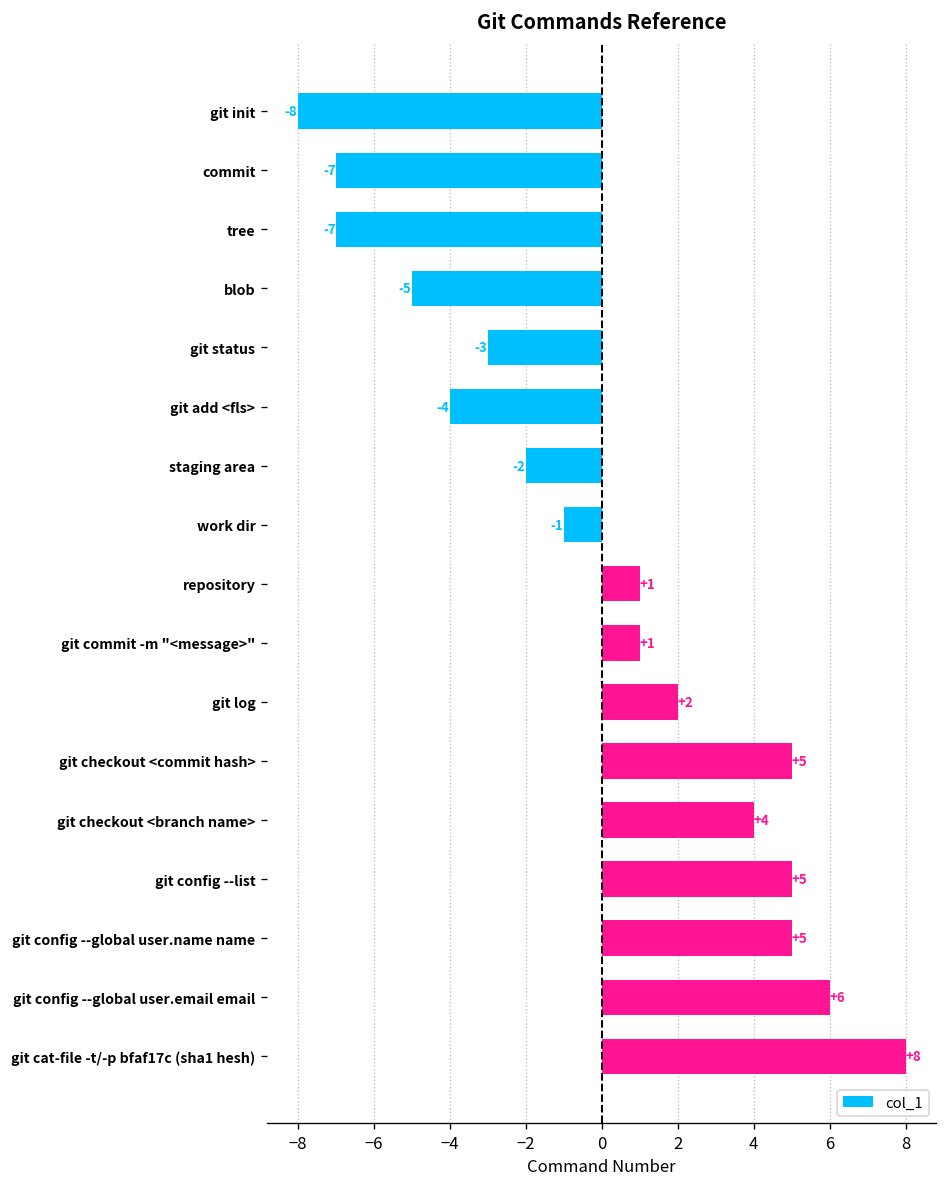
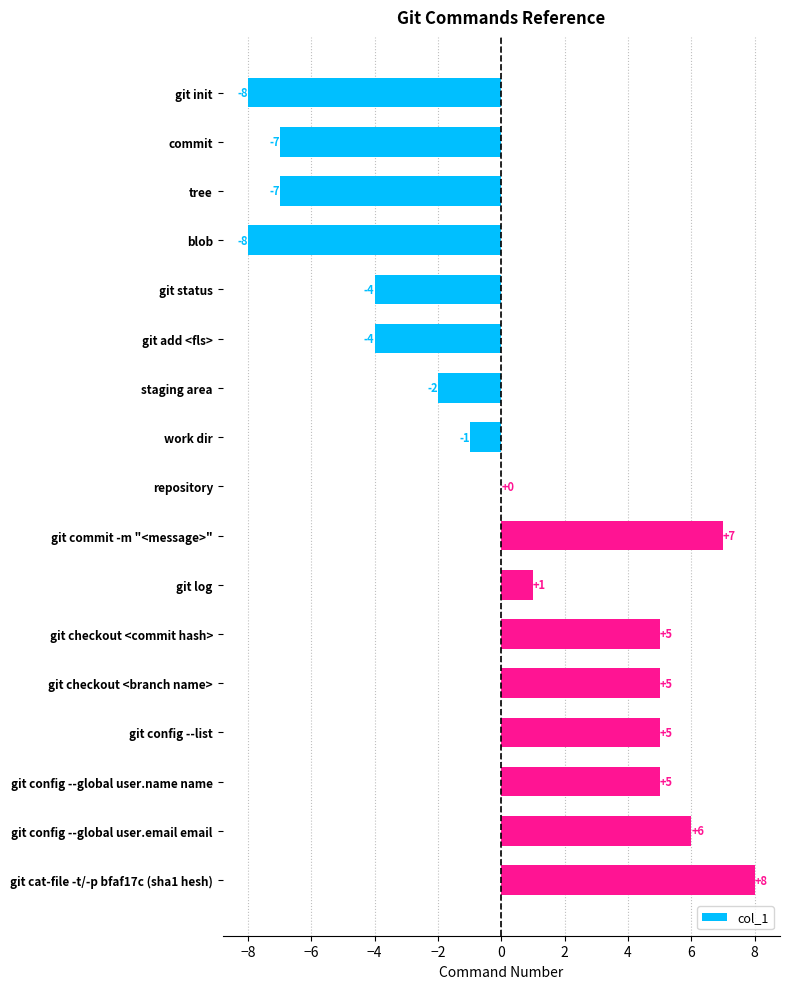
  {
    "git init": "-8",
    "commit": "-7",
    "tree": "-7",
-   "blob": "-5",
-   "git status": "-3",
+   "blob": "-8",
+   "git status": "-4",
    "git add <fls>": "-4",
    "staging area": "-2",
    "work dir": "-1",
-   "repository": "+1",
-   "git commit -m \"<message>\"": "+1",
-   "git log": "+2",
+   "repository": "+0",
+   "git commit -m \"<message>\"": "+7",
+   "git log": "+1",
    "git checkout <commit hash>": "+5",
-   "git checkout <branch name>": "+4",
+   "git checkout <branch name>": "+5",
    "git config --list": "+5",
    "git config --global user.name name": "+5",
    "git config --global user.email email": "+6",
    "git cat-file -t/-p bfaf17c (sha1 hesh)": "+8"
  }
